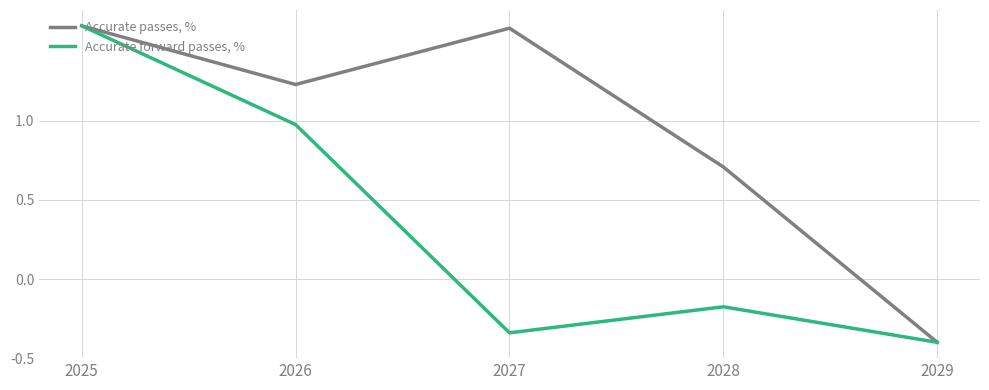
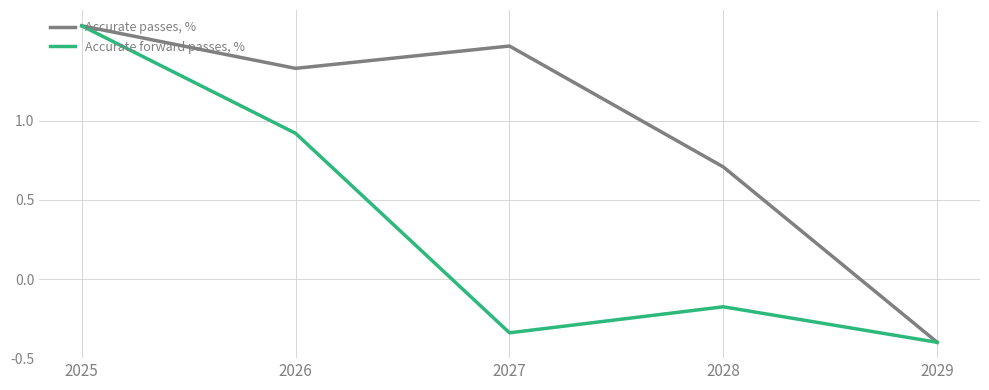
  {
    "Accurate passes, %": {
-     "2026": 1.23,
-     "2027": 1.58,
+     "2026": 1.33,
+     "2027": 1.47,
      "2028": 0.71
    },
    "Accurate forward passes, %": {
-     "2026": 0.98,
+     "2026": 0.92,
      "2027": -0.34,
      "2028": -0.18
    }
  }
